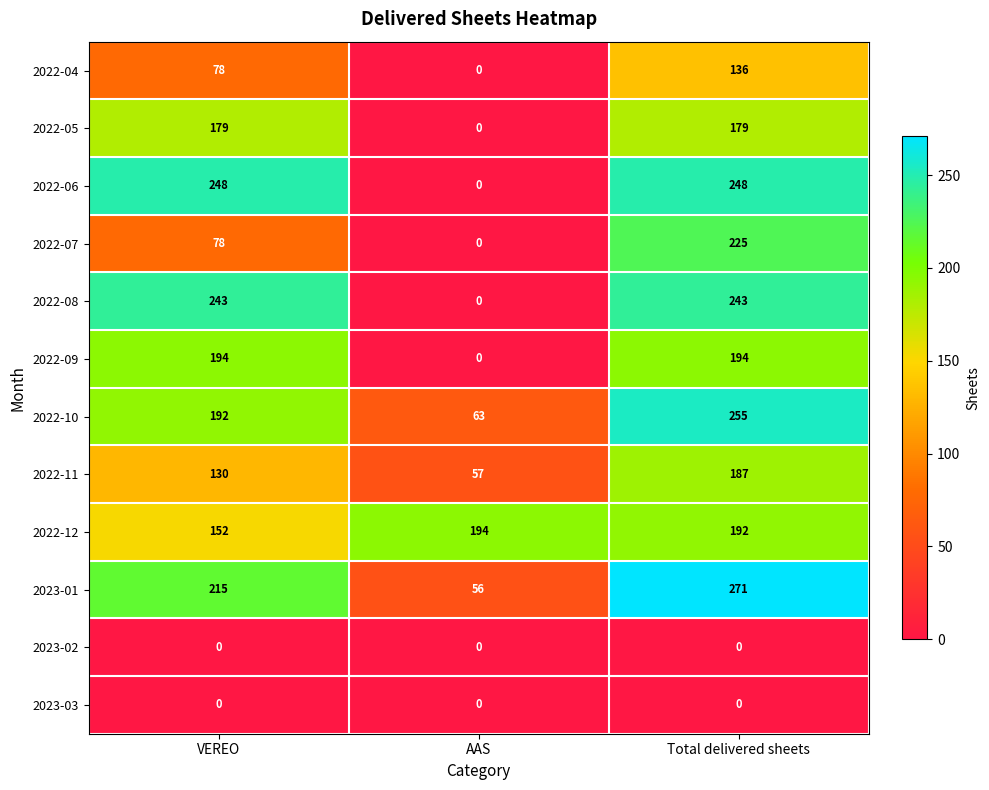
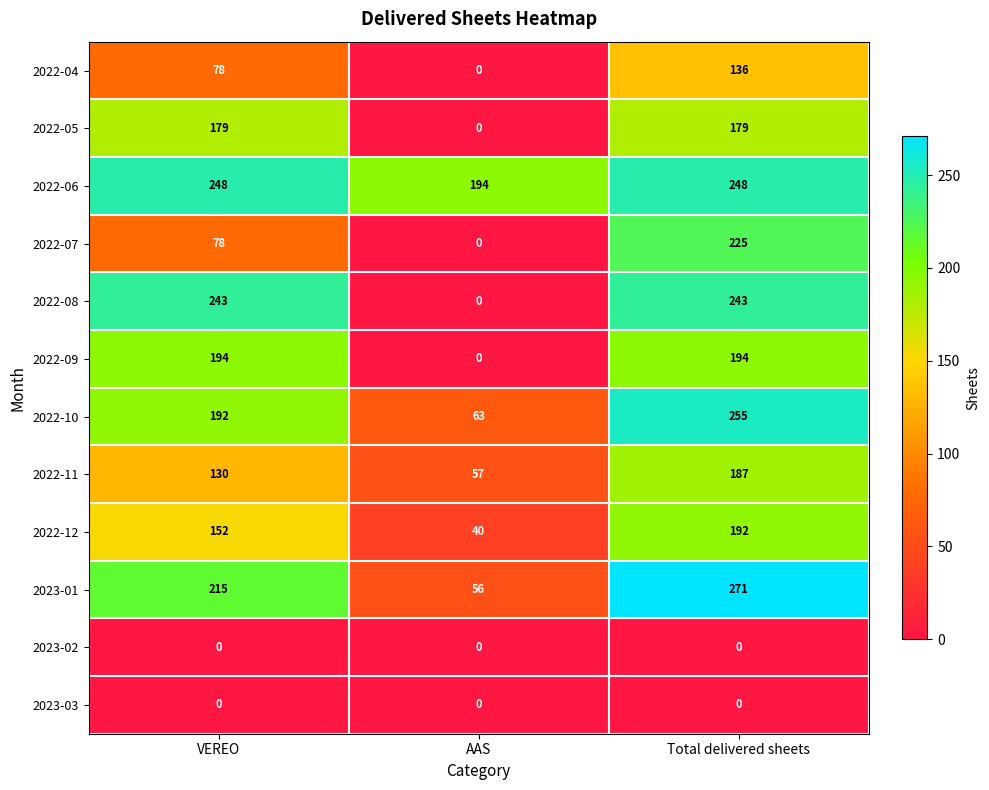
  {
    "2022-04": {
      "VEREO": 78,
      "AAS": 0,
      "Total delivered sheets": 136
    },
    "2022-05": {
      "VEREO": 179,
      "AAS": 0,
      "Total delivered sheets": 179
    },
    "2022-06": {
      "VEREO": 248,
-     "AAS": 0,
+     "AAS": 194,
      "Total delivered sheets": 248
    },
    "2022-07": {
      "VEREO": 78,
      "AAS": 0,
      "Total delivered sheets": 225
    },
    "2022-08": {
      "VEREO": 243,
      "AAS": 0,
      "Total delivered sheets": 243
    },
    "2022-09": {
      "VEREO": 194,
      "AAS": 0,
      "Total delivered sheets": 194
    },
    "2022-10": {
      "VEREO": 192,
      "AAS": 63,
      "Total delivered sheets": 255
    },
    "2022-11": {
      "VEREO": 130,
      "AAS": 57,
      "Total delivered sheets": 187
    },
    "2022-12": {
      "VEREO": 152,
-     "AAS": 194,
+     "AAS": 40,
      "Total delivered sheets": 192
    },
    "2023-01": {
      "VEREO": 215,
      "AAS": 56,
      "Total delivered sheets": 271
    },
    "2023-02": {
      "VEREO": 0,
      "AAS": 0,
      "Total delivered sheets": 0
    },
    "2023-03": {
      "VEREO": 0,
      "AAS": 0,
      "Total delivered sheets": 0
    }
  }
